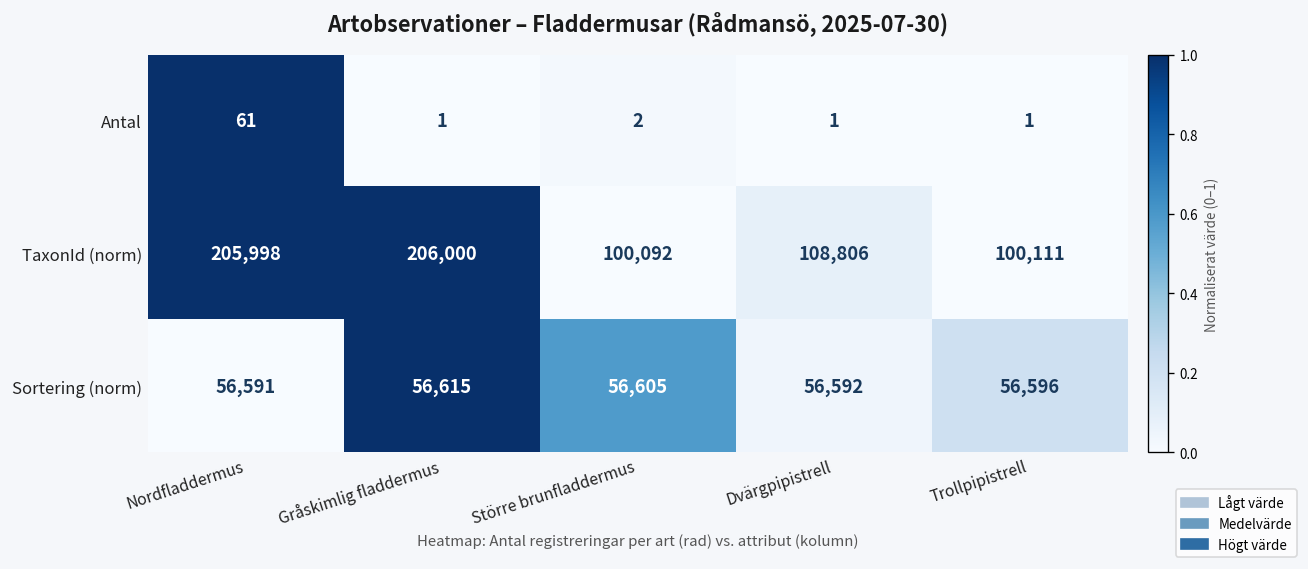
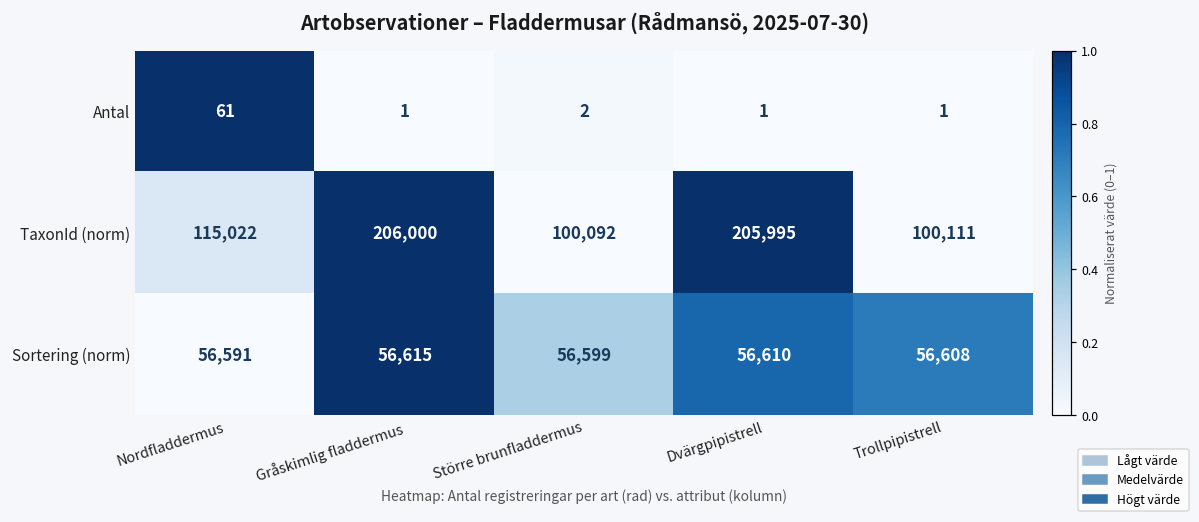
  {
    "Antal": {
      "Nordfladdermus": "61",
      "Gråskimlig fladdermus": "1",
      "Större brunfladdermus": "2",
      "Dvärgpipistrell": "1",
      "Trollpipistrell": "1"
    },
    "TaxonId (norm)": {
-     "Nordfladdermus": "205,998",
+     "Nordfladdermus": "115,022",
      "Gråskimlig fladdermus": "206,000",
      "Större brunfladdermus": "100,092",
-     "Dvärgpipistrell": "108,806",
+     "Dvärgpipistrell": "205,995",
      "Trollpipistrell": "100,111"
    },
    "Sortering (norm)": {
      "Nordfladdermus": "56,591",
      "Gråskimlig fladdermus": "56,615",
-     "Större brunfladdermus": "56,605",
-     "Dvärgpipistrell": "56,592",
-     "Trollpipistrell": "56,596"
+     "Större brunfladdermus": "56,599",
+     "Dvärgpipistrell": "56,610",
+     "Trollpipistrell": "56,608"
    }
  }
